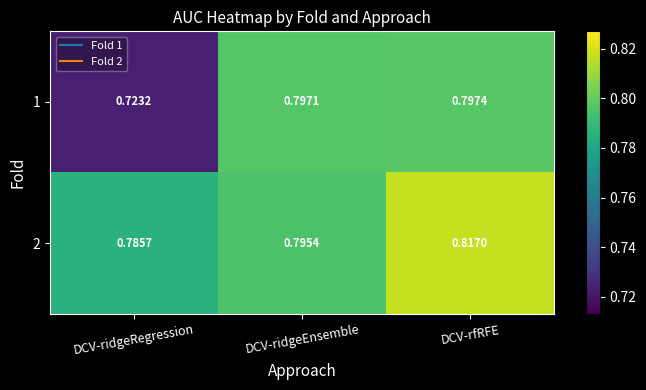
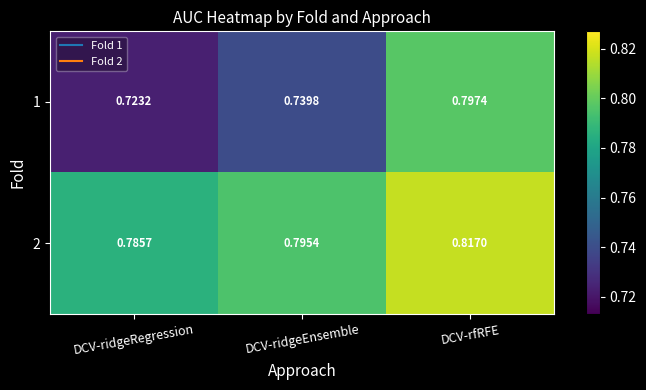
  {
    "1": {
      "DCV-ridgeRegression": 0.7232,
-     "DCV-ridgeEnsemble": 0.7971,
+     "DCV-ridgeEnsemble": 0.7398,
      "DCV-rfRFE": 0.7974
    },
    "2": {
      "DCV-ridgeRegression": 0.7857,
      "DCV-ridgeEnsemble": 0.7954,
      "DCV-rfRFE": 0.8170
    }
  }
